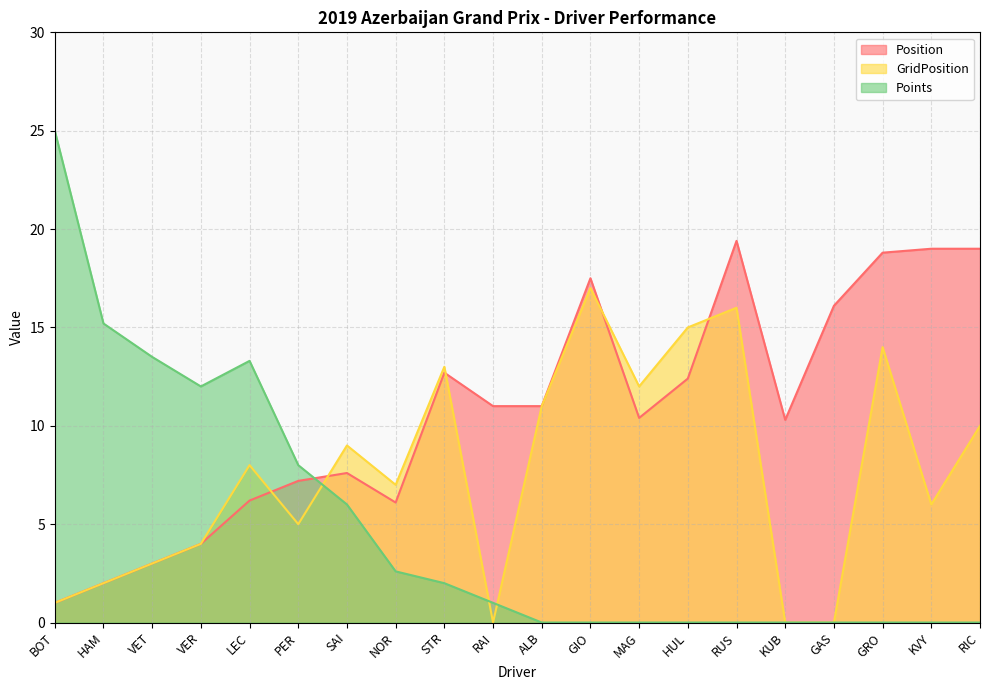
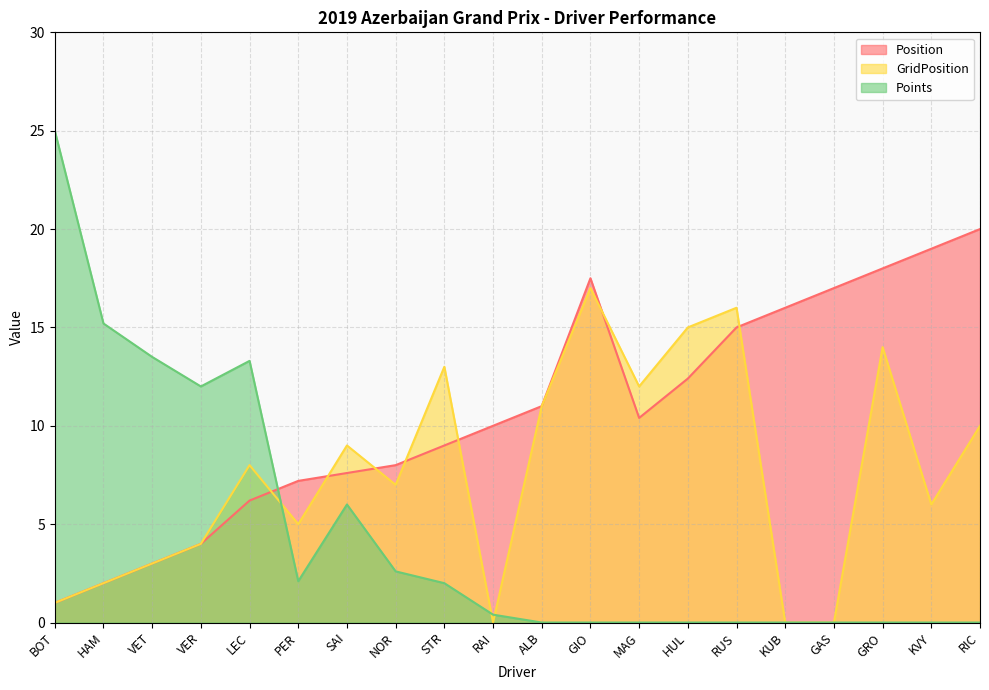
  {
    "Position": {
      "LEC": 6.2,
      "PER": 7.2,
      "SAI": 7.6,
-     "NOR": 6.1,
-     "STR": 12.7,
-     "RAI": 11,
+     "NOR": 8.0,
+     "STR": 9.0,
+     "RAI": 10,
      "GIO": 17.5,
      "MAG": 10.4,
      "HUL": 12.4,
-     "RUS": 19.4,
-     "KUB": 10.3,
-     "GAS": 16.1,
-     "GRO": 18.8,
+     "RUS": 15.0,
+     "KUB": 16.0,
+     "GAS": 17.0,
+     "GRO": 18.0,
      "KVY": 19.0,
-     "RIC": 19
+     "RIC": 20
    },
    "GridPosition": {
      "LEC": 8.0,
      "PER": 5.0,
      "SAI": 9.0,
      "NOR": 7.0,
      "STR": 13.0,
      "RAI": 0.0,
      "GIO": 17.0,
      "MAG": 12.0,
      "HUL": 15.0,
      "RUS": 16.0,
      "GRO": 14.0,
      "KVY": 6.0,
      "RIC": 10.0
    },
    "Points": {
      "BOT": 25.0,
      "HAM": 15.2,
      "VET": 13.5,
      "VER": 12.0,
      "LEC": 13.3,
-     "PER": 8.0,
+     "PER": 2.1,
      "SAI": 6.0,
      "NOR": 2.6,
      "STR": 2.0,
-     "RAI": 1.0,
+     "RAI": 0.4,
      "ALB": 0.0,
      "GIO": 0.0,
      "MAG": 0.0,
      "HUL": 0.0,
      "RUS": 0.0,
      "GRO": 0.0,
      "KVY": 0.0,
      "RIC": 0.0
    }
  }
